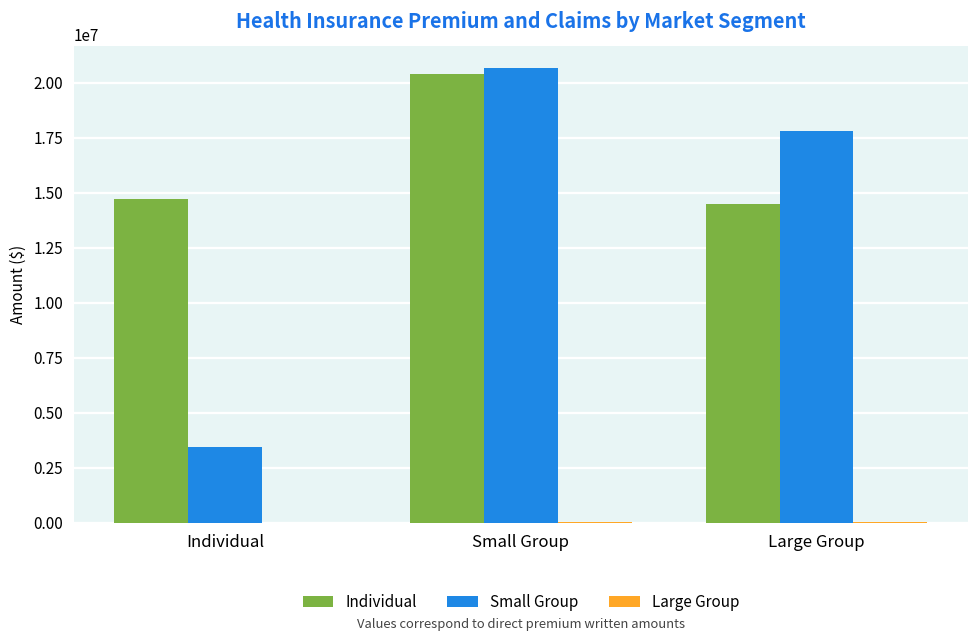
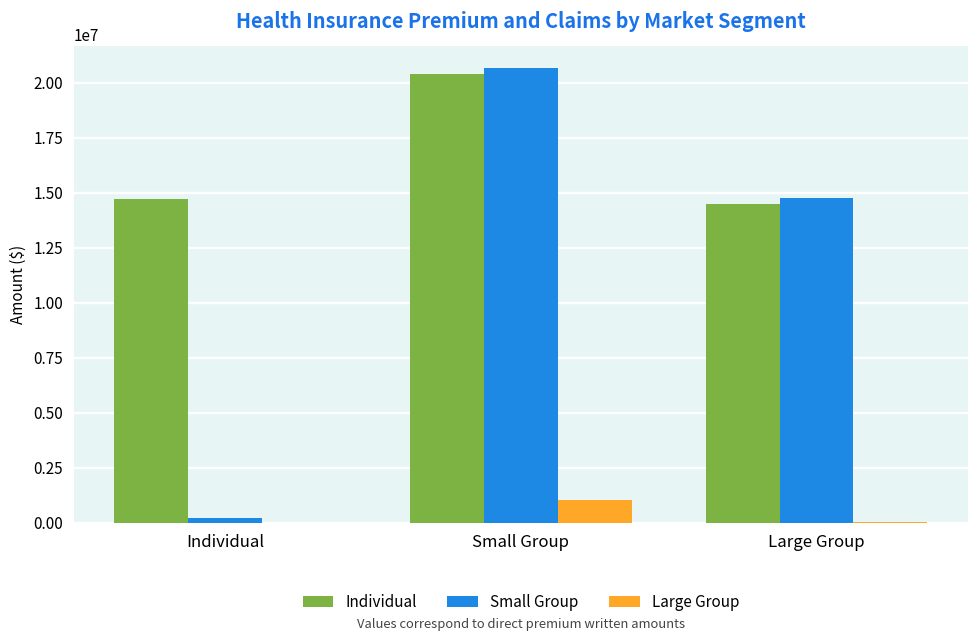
  {
    "Individual": {
      "Individual": 14700000,
      "Small Group": 20400000,
      "Large Group": 14500000
    },
    "Small Group": {
-     "Individual": 3400000,
+     "Individual": 200000,
      "Small Group": 20700000,
-     "Large Group": 17800000
+     "Large Group": 14800000
    },
    "Large Group": {
      "Individual": 0,
-     "Small Group": 0
+     "Small Group": 1000000
    }
  }
